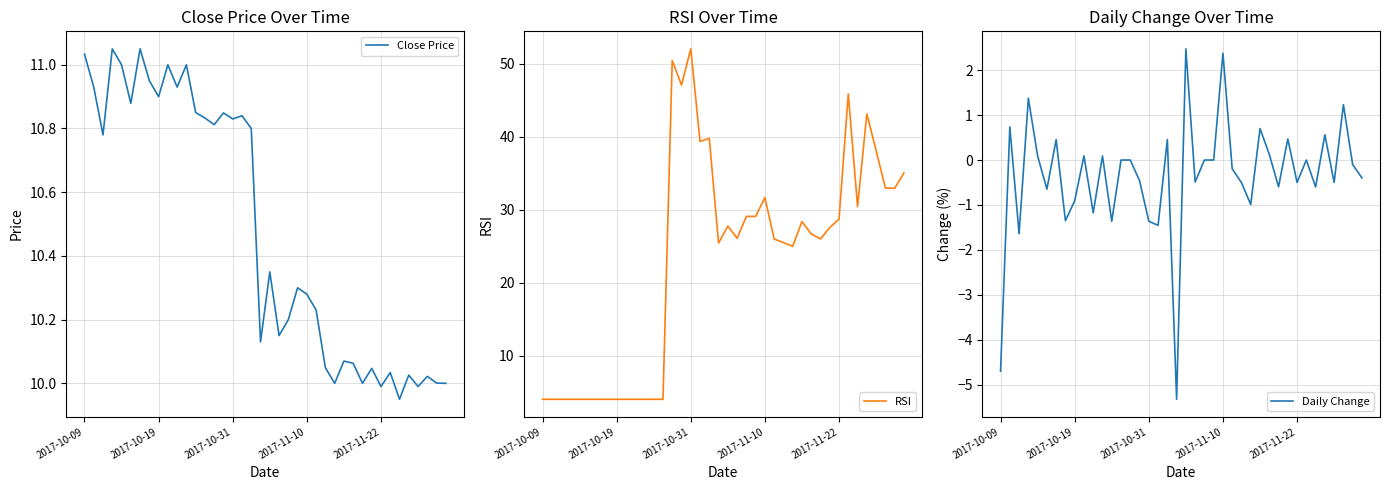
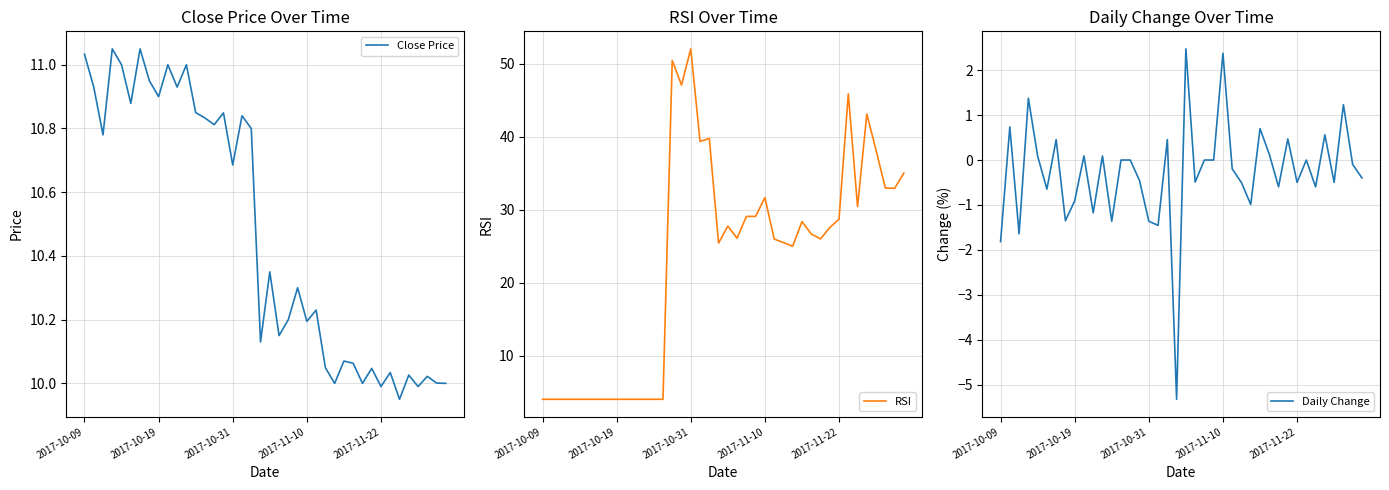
  {
    "Close Price Over Time": {
      "2017-10-09": 11.03,
      "2017-10-19": 10.90,
-     "2017-10-31": 10.83,
-     "2017-11-10": 10.28,
+     "2017-10-31": 10.69,
+     "2017-11-10": 10.19,
      "2017-11-22": 9.99
    },
    "RSI Over Time": {
      "2017-10-09": 4,
      "2017-10-19": 4,
      "2017-10-31": 52,
      "2017-11-10": 32,
      "2017-11-22": 29
    },
    "Daily Change Over Time": {
-     "2017-10-09": -4.7,
+     "2017-10-09": -1.8,
      "2017-10-19": -0.9,
      "2017-10-31": -1.4,
      "2017-11-10": 2.4,
      "2017-11-22": -0.5
    }
  }
